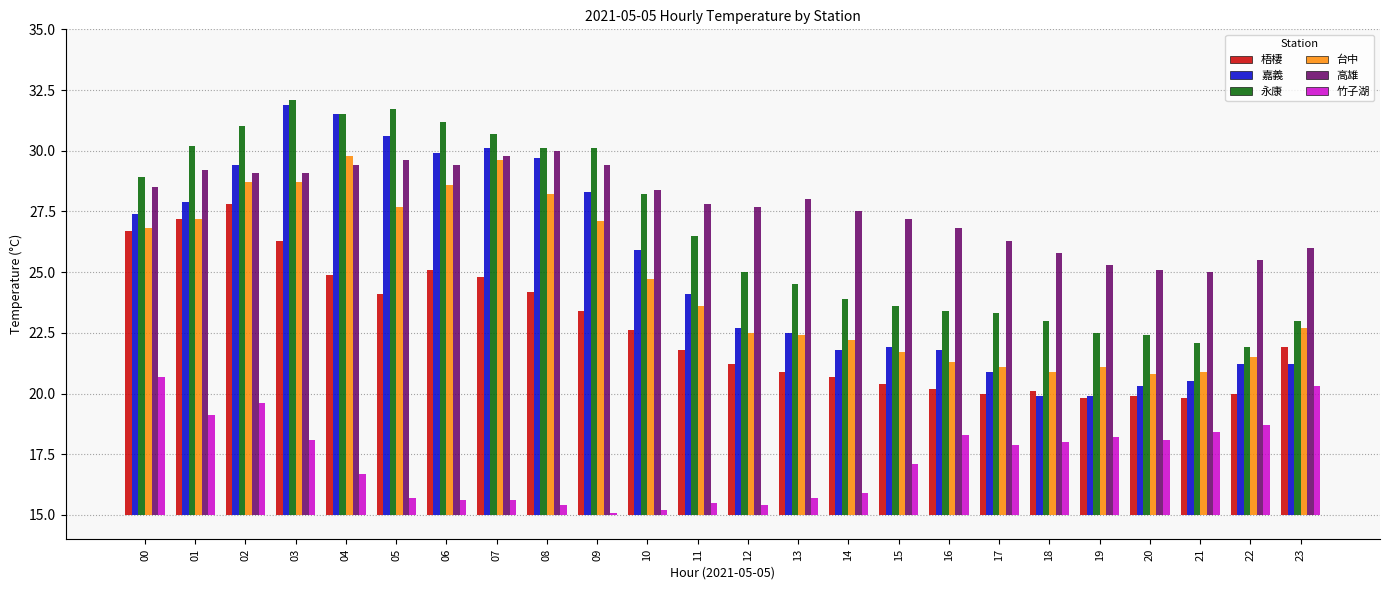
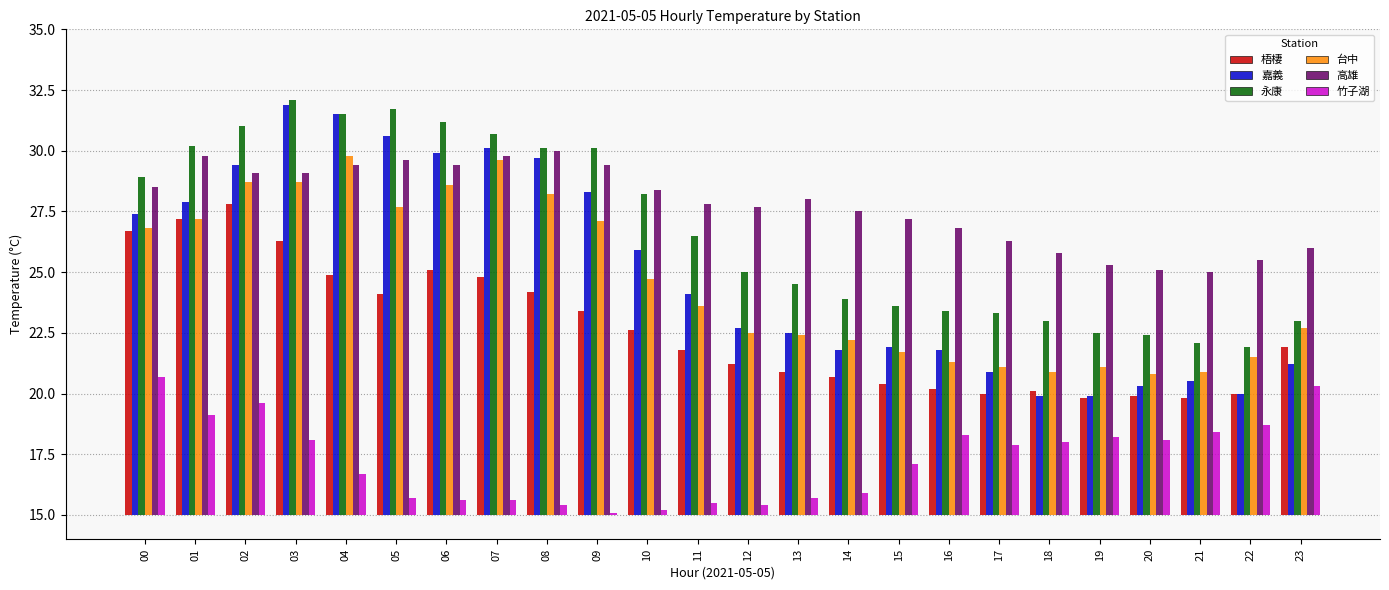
  {
    "梧棲": {
      "00": 26.7,
      "01": 27.2,
      "02": 27.8,
      "03": 26.3,
      "04": 24.9,
      "05": 24.1,
      "06": 25.1,
      "07": 24.8,
      "08": 24.2,
      "09": 23.4,
      "10": 22.6,
      "11": 21.8,
      "12": 21.2,
      "13": 20.9,
      "14": 20.7,
      "15": 20.4,
      "16": 20.2,
      "17": 20.0,
      "18": 20.1,
      "19": 19.8,
      "20": 19.9,
      "21": 19.8,
      "22": 20.0,
      "23": 21.9
    },
    "嘉義": {
      "00": 27.4,
      "01": 27.9,
      "02": 29.4,
      "03": 31.9,
      "04": 31.5,
      "05": 30.6,
      "06": 29.9,
      "07": 30.1,
      "08": 29.7,
      "09": 28.3,
      "10": 25.9,
      "11": 24.1,
      "12": 22.7,
      "13": 22.5,
      "14": 21.8,
      "15": 21.9,
      "16": 21.8,
      "17": 20.9,
      "18": 19.9,
      "19": 19.9,
      "20": 20.3,
      "21": 20.5,
-     "22": 21.2,
+     "22": 20.0,
      "23": 21.2
    },
    "永康": {
      "00": 28.9,
      "01": 30.2,
      "02": 31.0,
      "03": 32.1,
      "04": 31.5,
      "05": 31.7,
      "06": 31.2,
      "07": 30.7,
      "08": 30.1,
      "09": 30.1,
      "10": 28.2,
      "11": 26.5,
      "12": 25.0,
      "13": 24.5,
      "14": 23.9,
      "15": 23.6,
      "16": 23.4,
      "17": 23.3,
      "18": 23.0,
      "19": 22.5,
      "20": 22.4,
      "21": 22.1,
      "22": 21.9,
      "23": 23.0
    },
    "台中": {
      "00": 26.8,
      "01": 27.2,
      "02": 28.7,
      "03": 28.7,
      "04": 29.8,
      "05": 27.7,
      "06": 28.6,
      "07": 29.6,
      "08": 28.2,
      "09": 27.1,
      "10": 24.7,
      "11": 23.6,
      "12": 22.5,
      "13": 22.4,
      "14": 22.2,
      "15": 21.7,
      "16": 21.3,
      "17": 21.1,
      "18": 20.9,
      "19": 21.1,
      "20": 20.8,
      "21": 20.9,
      "22": 21.5,
      "23": 22.7
    },
    "高雄": {
      "00": 28.5,
-     "01": 29.2,
+     "01": 29.8,
      "02": 29.1,
      "03": 29.1,
      "04": 29.4,
      "05": 29.6,
      "06": 29.4,
      "07": 29.8,
      "08": 30.0,
      "09": 29.4,
      "10": 28.4,
      "11": 27.8,
      "12": 27.7,
      "13": 28.0,
      "14": 27.5,
      "15": 27.2,
      "16": 26.8,
      "17": 26.3,
      "18": 25.8,
      "19": 25.3,
      "20": 25.1,
      "21": 25.0,
      "22": 25.5,
      "23": 26.0
    },
    "竹子湖": {
      "00": 20.7,
      "01": 19.1,
      "02": 19.6,
      "03": 18.1,
      "04": 16.7,
      "05": 15.7,
      "06": 15.6,
      "07": 15.6,
      "08": 15.4,
      "10": 15.2,
      "11": 15.5,
      "12": 15.4,
      "13": 15.7,
      "14": 15.9,
      "15": 17.1,
      "16": 18.3,
      "17": 17.9,
      "18": 18.0,
      "19": 18.2,
      "20": 18.1,
      "21": 18.4,
      "22": 18.7,
      "23": 20.3
    }
  }
